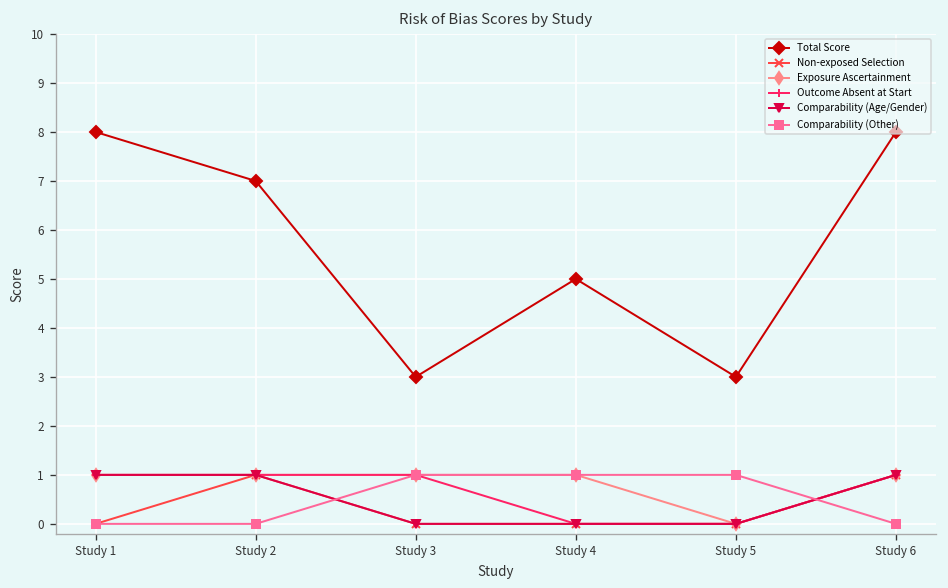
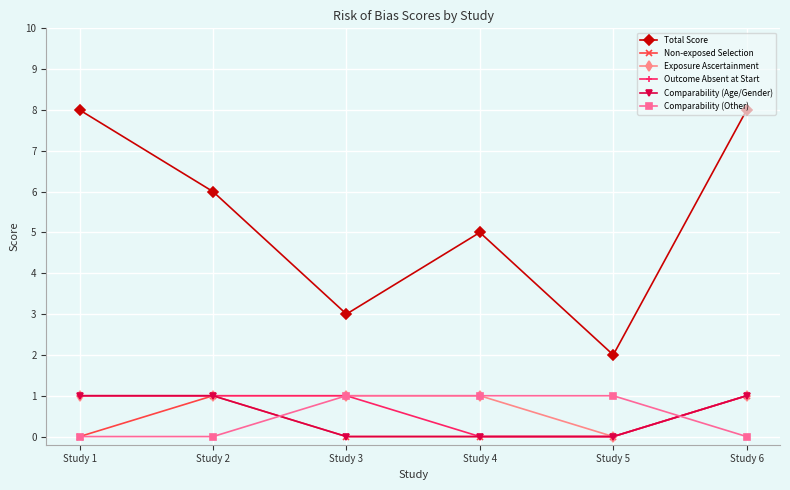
  {
    "Total Score": {
      "Study 1": 8,
-     "Study 2": 7,
+     "Study 2": 6,
      "Study 3": 3,
      "Study 4": 5,
-     "Study 5": 3
+     "Study 5": 2
    }
  }
